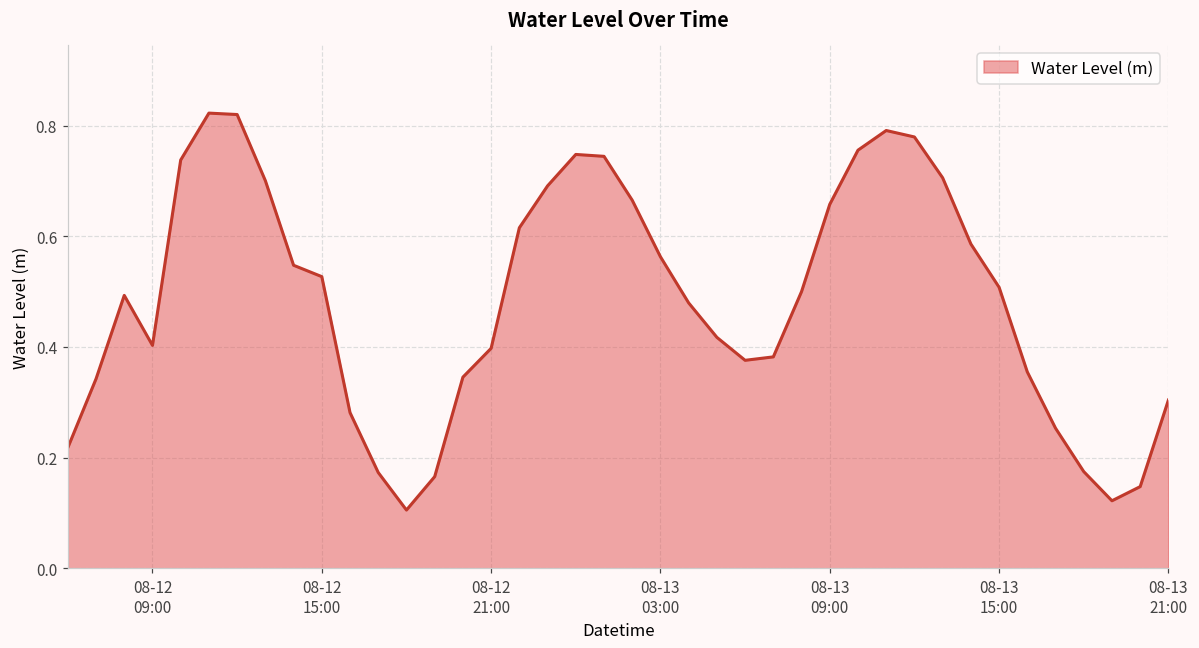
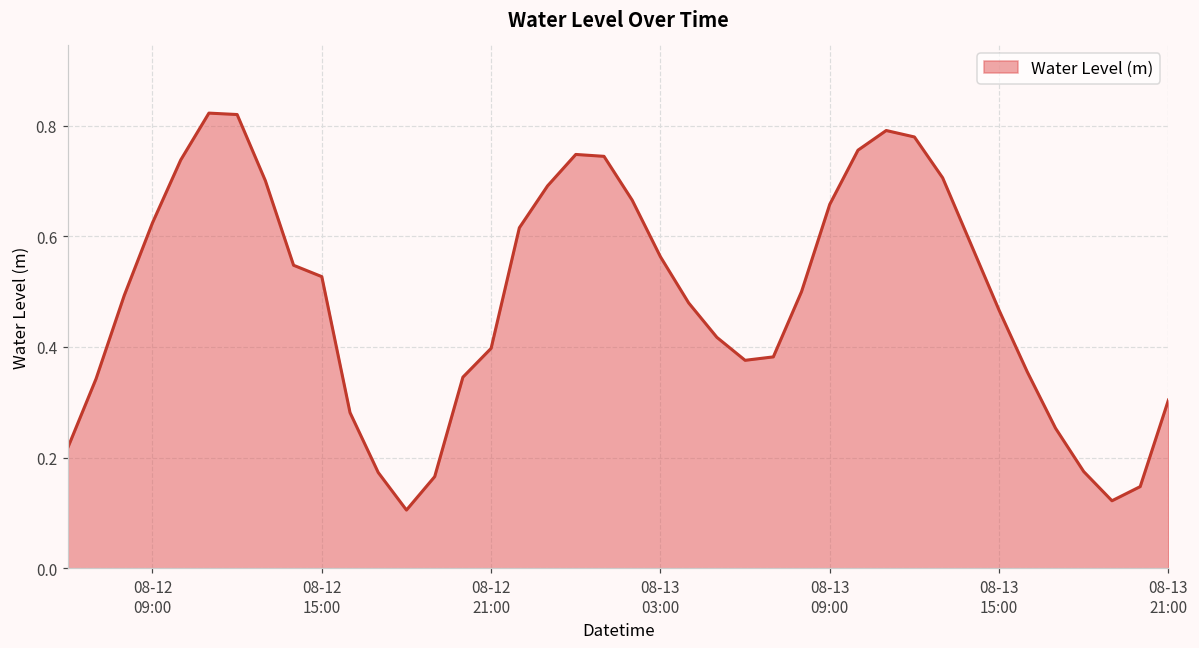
  {
-   "08-12 09:00": 0.40,
+   "08-12 09:00": 0.62,
    "08-12 15:00": 0.53,
    "08-12 21:00": 0.40,
    "08-13 03:00": 0.56,
    "08-13 09:00": 0.66,
-   "08-13 15:00": 0.51,
+   "08-13 15:00": 0.47,
    "08-13 21:00": 0.30
  }
